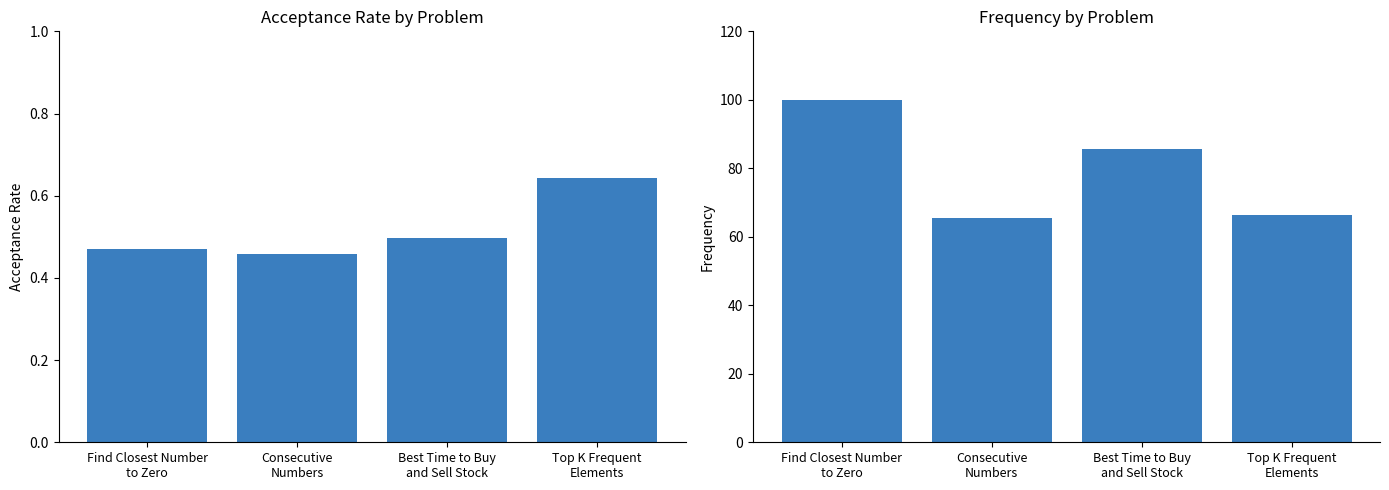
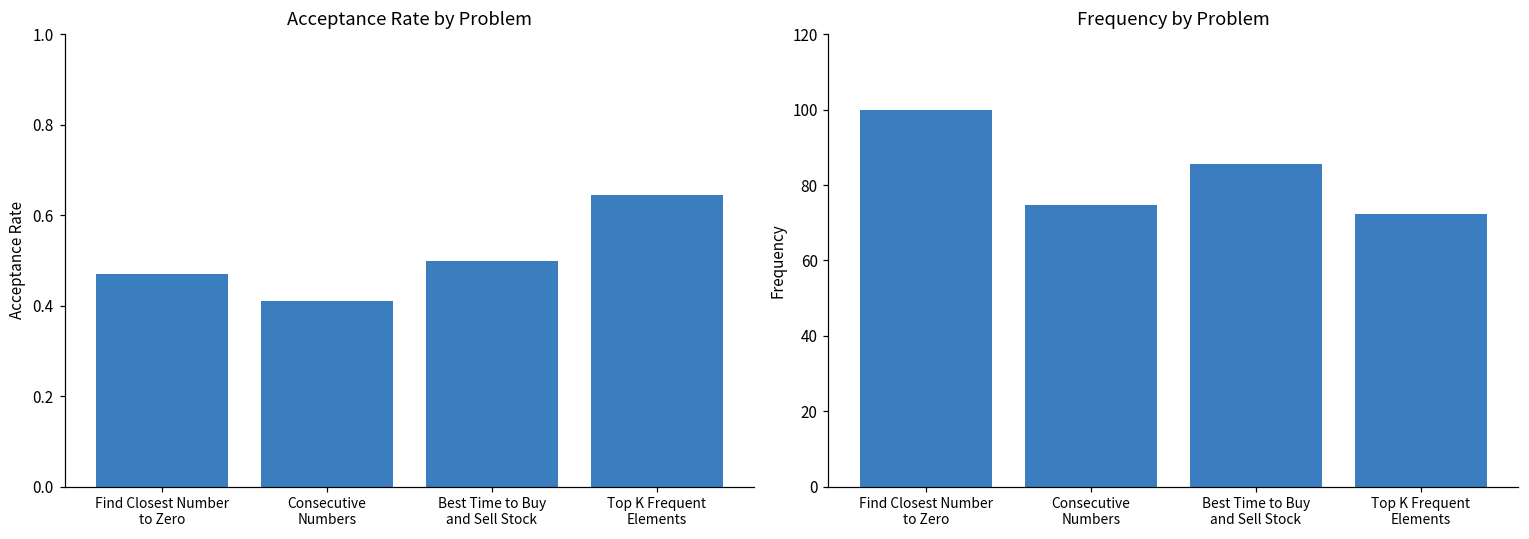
  {
    "Acceptance Rate by Problem": {
      "Find Closest Number to Zero": 0.47,
-     "Consecutive Numbers": 0.46,
+     "Consecutive Numbers": 0.41,
      "Best Time to Buy and Sell Stock": 0.50,
      "Top K Frequent Elements": 0.64
    },
    "Frequency by Problem": {
      "Find Closest Number to Zero": 100,
-     "Consecutive Numbers": 65,
+     "Consecutive Numbers": 75,
      "Best Time to Buy and Sell Stock": 86,
-     "Top K Frequent Elements": 66
+     "Top K Frequent Elements": 72
    }
  }
